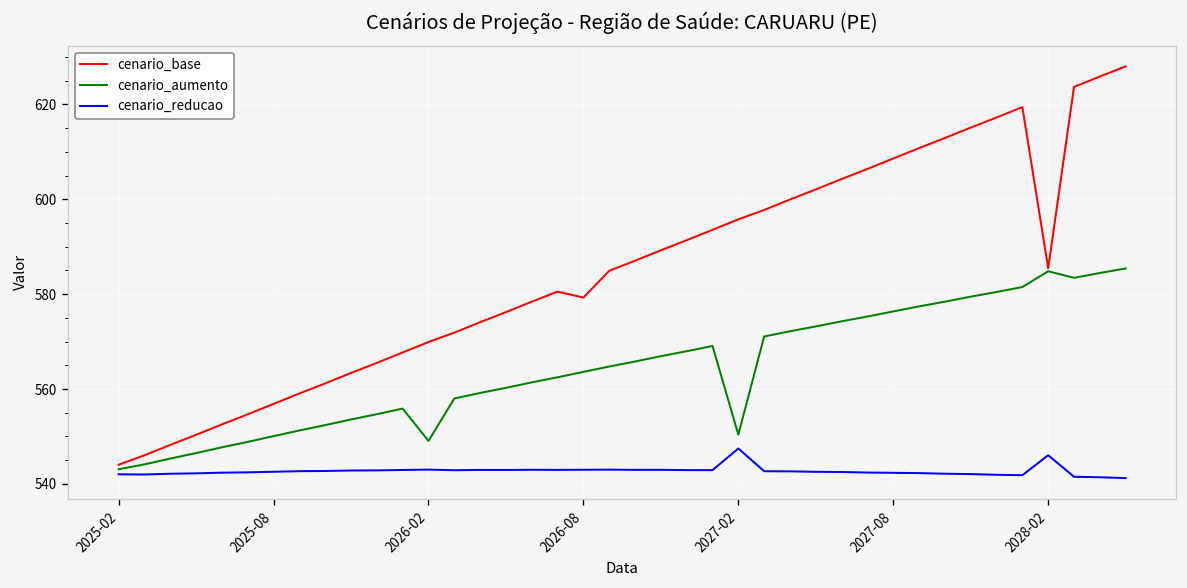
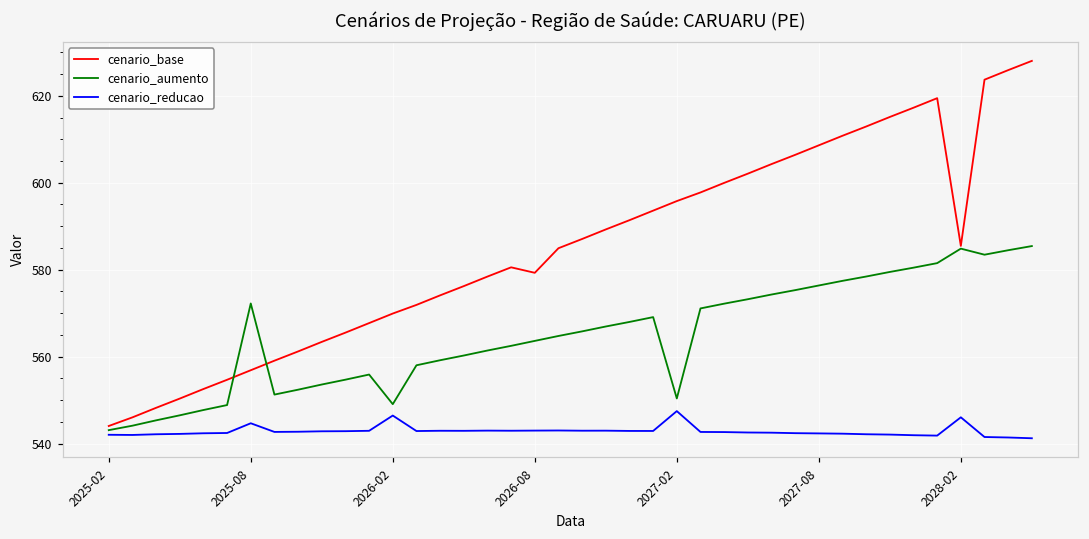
  {
    "cenario_base": {
      "2025-02": 544,
      "2025-08": 557,
      "2026-02": 570,
      "2026-08": 579,
      "2027-02": 596,
      "2027-08": 609
    },
    "cenario_aumento": {
      "2025-02": 543,
-     "2025-08": 550,
+     "2025-08": 572,
      "2026-02": 549,
      "2026-08": 564,
      "2027-02": 550,
      "2027-08": 576
    },
    "cenario_reducao": {
      "2025-02": 542,
-     "2025-08": 543,
-     "2026-02": 543,
+     "2025-08": 545,
+     "2026-02": 546,
      "2026-08": 543,
      "2027-02": 547,
      "2027-08": 542,
      "2028-02": 546
    }
  }
